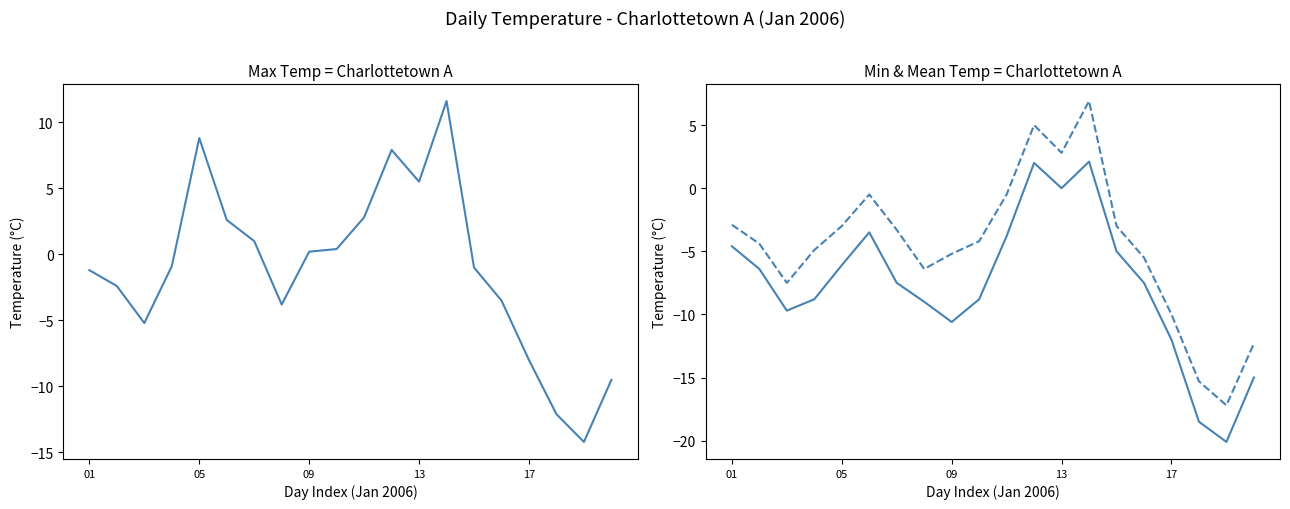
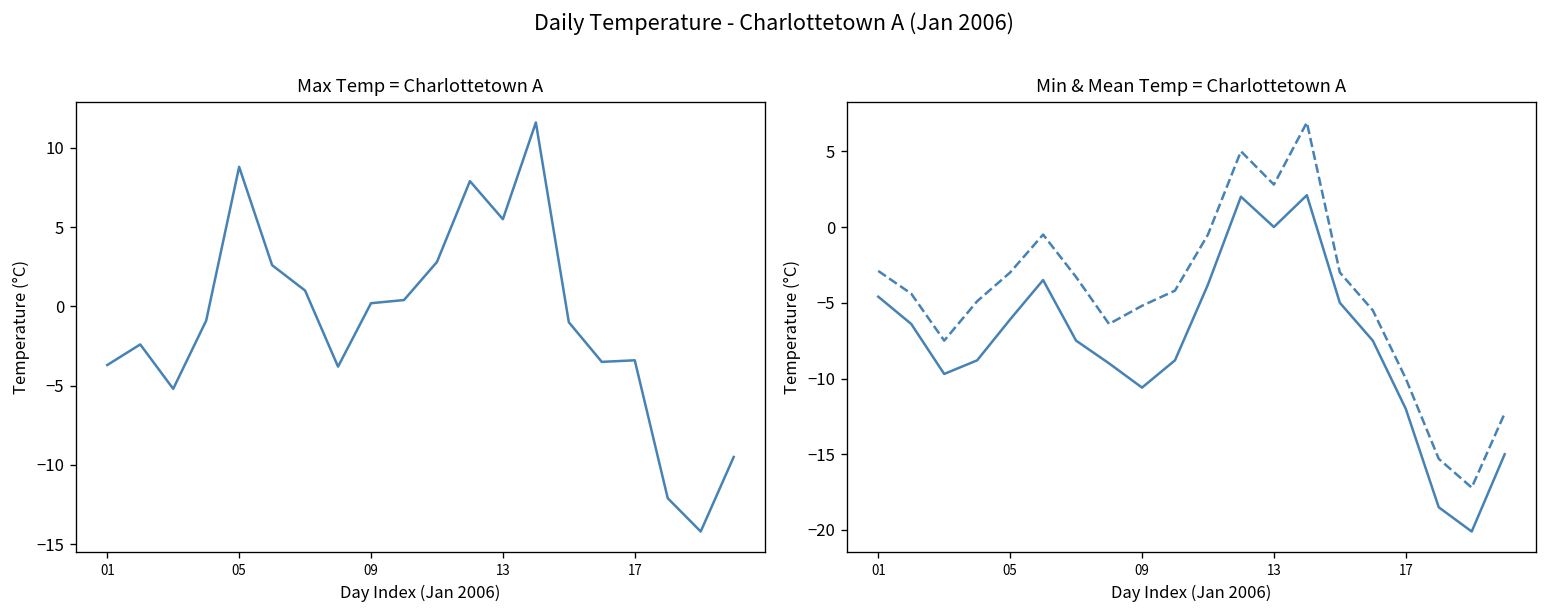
  {
    "Max Temp = Charlottetown A": {
-     "01": -1.2,
+     "01": -3.7,
      "05": 8.8,
      "09": 0.2,
      "13": 5.5,
-     "17": -8.0
+     "17": -3.4
    }
  }
